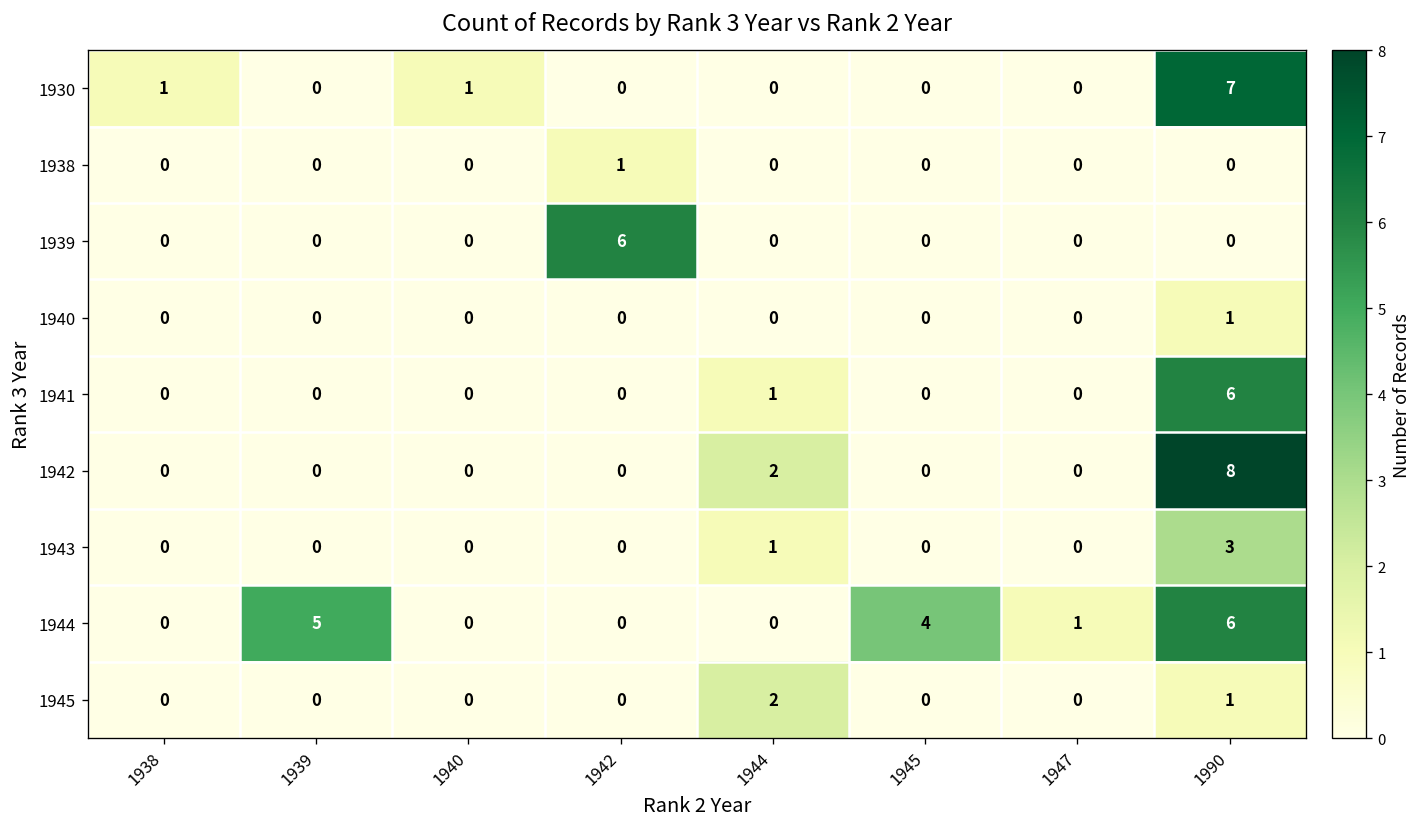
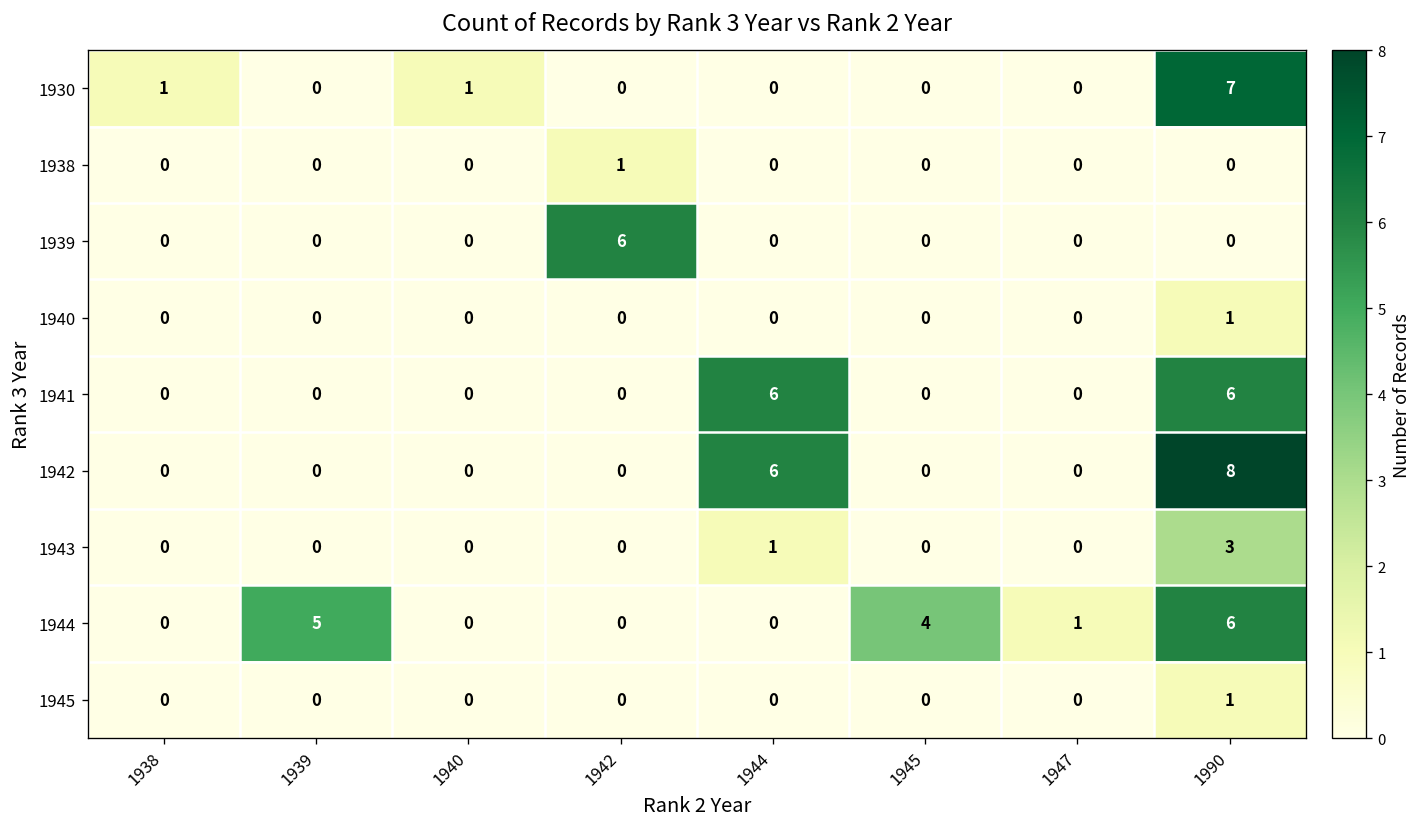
  {
    "1930": {
      "1938": 1,
      "1939": 0,
      "1940": 1,
      "1942": 0,
      "1944": 0,
      "1945": 0,
      "1947": 0,
      "1990": 7
    },
    "1938": {
      "1938": 0,
      "1939": 0,
      "1940": 0,
      "1942": 1,
      "1944": 0,
      "1945": 0,
      "1947": 0,
      "1990": 0
    },
    "1939": {
      "1938": 0,
      "1939": 0,
      "1940": 0,
      "1942": 6,
      "1944": 0,
      "1945": 0,
      "1947": 0,
      "1990": 0
    },
    "1940": {
      "1938": 0,
      "1939": 0,
      "1940": 0,
      "1942": 0,
      "1944": 0,
      "1945": 0,
      "1947": 0,
      "1990": 1
    },
    "1941": {
      "1938": 0,
      "1939": 0,
      "1940": 0,
      "1942": 0,
-     "1944": 1,
+     "1944": 6,
      "1945": 0,
      "1947": 0,
      "1990": 6
    },
    "1942": {
      "1938": 0,
      "1939": 0,
      "1940": 0,
      "1942": 0,
-     "1944": 2,
+     "1944": 6,
      "1945": 0,
      "1947": 0,
      "1990": 8
    },
    "1943": {
      "1938": 0,
      "1939": 0,
      "1940": 0,
      "1942": 0,
      "1944": 1,
      "1945": 0,
      "1947": 0,
      "1990": 3
    },
    "1944": {
      "1938": 0,
      "1939": 5,
      "1940": 0,
      "1942": 0,
      "1944": 0,
      "1945": 4,
      "1947": 1,
      "1990": 6
    },
    "1945": {
      "1938": 0,
      "1939": 0,
      "1940": 0,
      "1942": 0,
-     "1944": 2,
+     "1944": 0,
      "1945": 0,
      "1947": 0,
      "1990": 1
    }
  }
